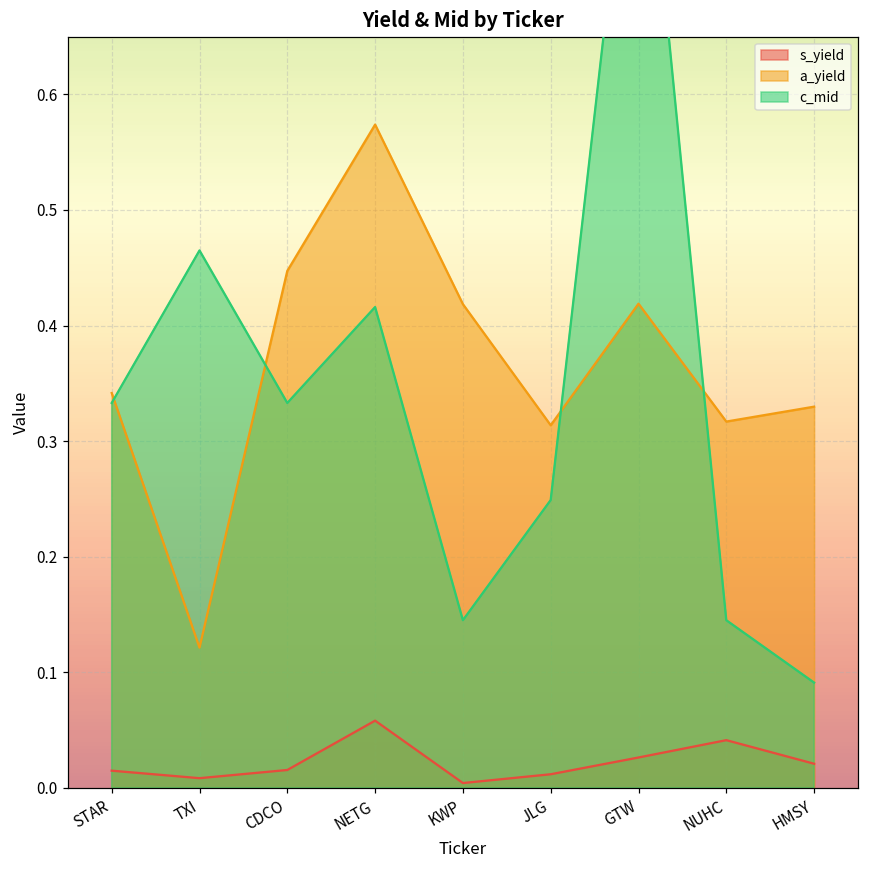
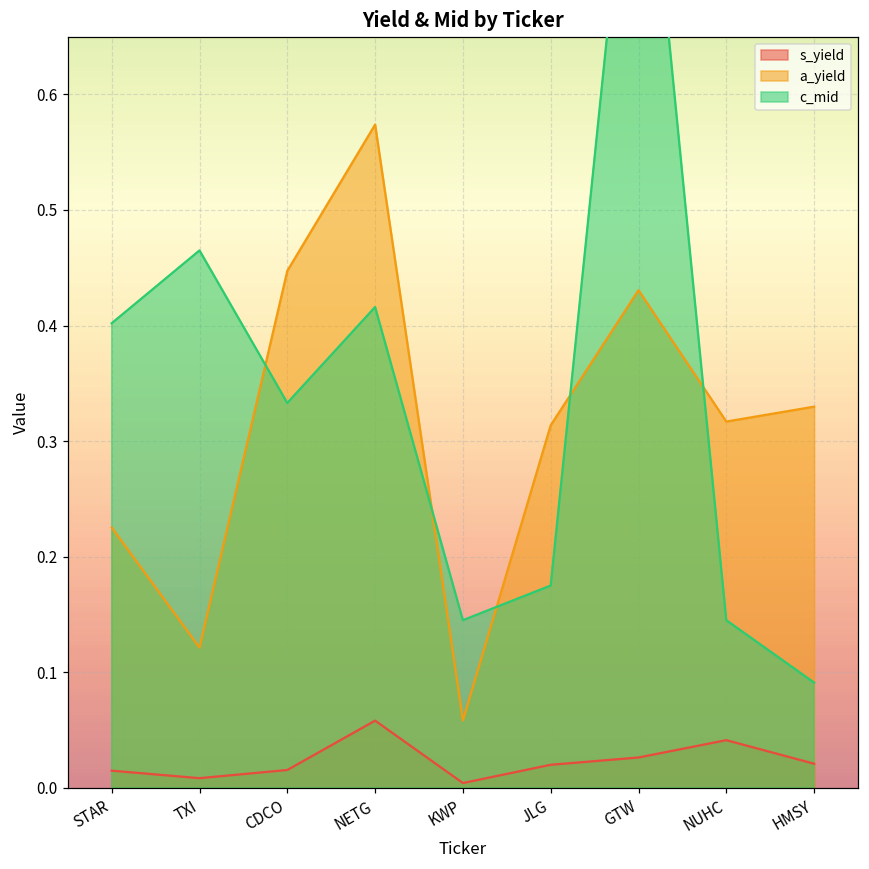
  {
    "s_yield": {
      "STAR": 0.015,
      "TXI": 0.008,
      "CDCO": 0.015,
      "NETG": 0.058,
      "KWP": 0.004,
-     "JLG": 0.012,
+     "JLG": 0.020,
      "GTW": 0.026,
      "NUHC": 0.041,
      "HMSY": 0.021
    },
    "a_yield": {
-     "STAR": 0.342,
+     "STAR": 0.225,
      "TXI": 0.121,
      "CDCO": 0.447,
      "NETG": 0.574,
-     "KWP": 0.419,
+     "KWP": 0.058,
      "JLG": 0.314,
-     "GTW": 0.419,
+     "GTW": 0.431,
      "NUHC": 0.317,
      "HMSY": 0.330
    },
    "c_mid": {
-     "STAR": 0.333,
+     "STAR": 0.402,
      "TXI": 0.465,
      "CDCO": 0.333,
      "NETG": 0.416,
      "KWP": 0.145,
-     "JLG": 0.249,
+     "JLG": 0.175,
      "NUHC": 0.145,
      "HMSY": 0.091
    }
  }
